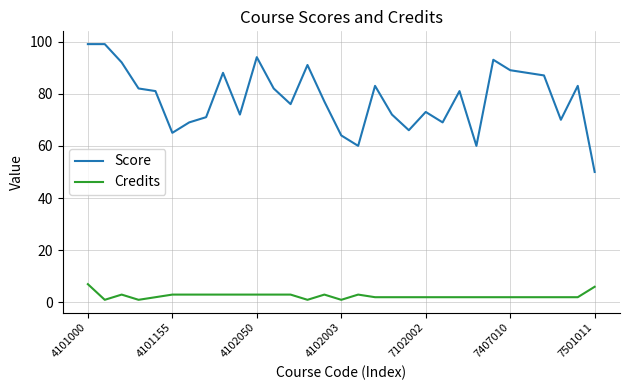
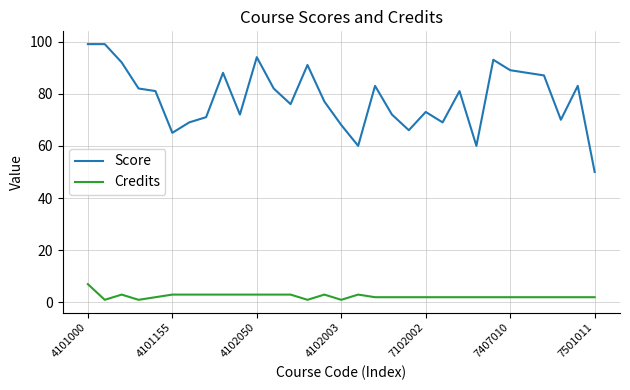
  {
    "Score": {
      "4101000": 99,
      "4101155": 65,
      "4102050": 94,
-     "4102003": 64,
+     "4102003": 68,
      "7102002": 73,
      "7407010": 89,
      "7501011": 50
    },
    "Credits": {
      "4101000": 7,
      "4101155": 3,
      "4102050": 3,
      "4102003": 1,
      "7102002": 2,
      "7407010": 2,
-     "7501011": 6
+     "7501011": 2
    }
  }
